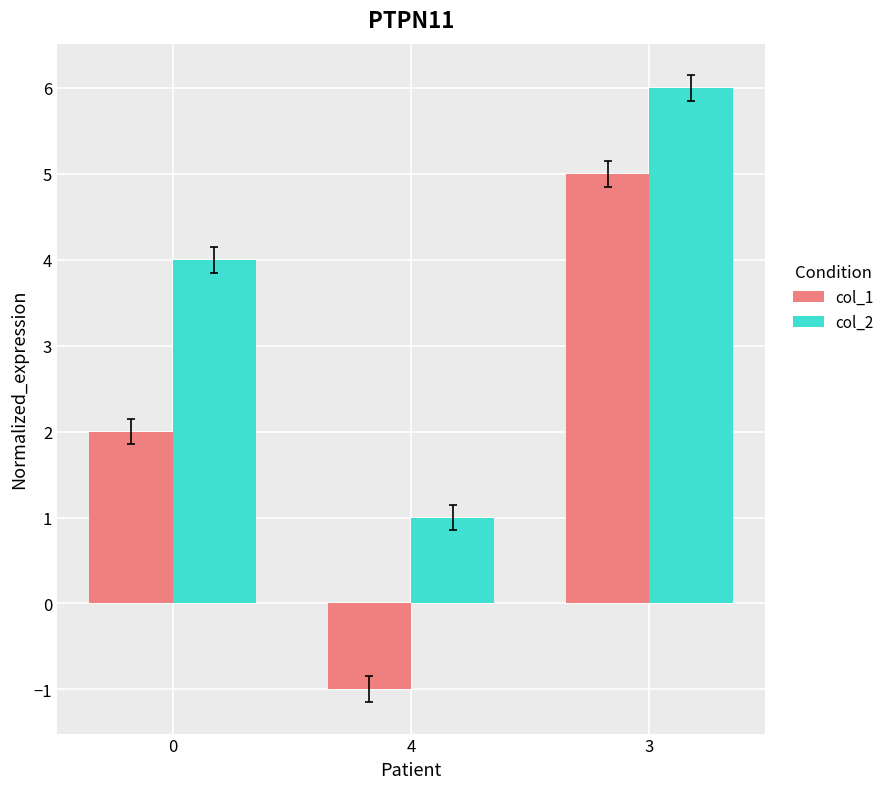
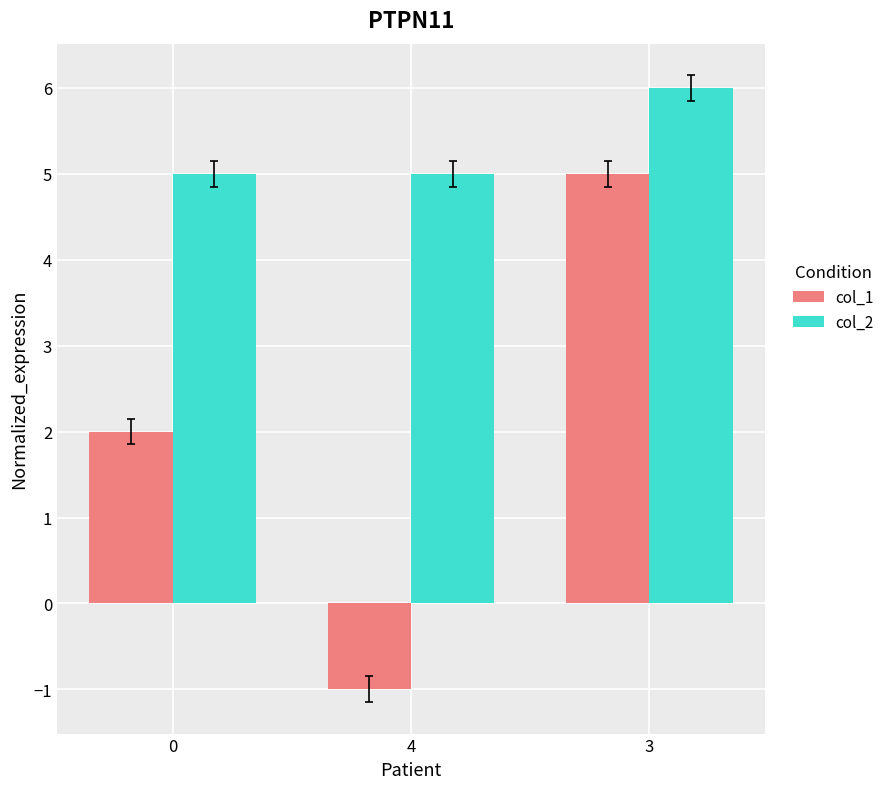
  {
    "col_1": {
      "0": 2,
      "4": -1,
      "3": 5
    },
    "col_2": {
-     "0": 4,
-     "4": 1,
+     "0": 5,
+     "4": 5,
      "3": 6
    }
  }
